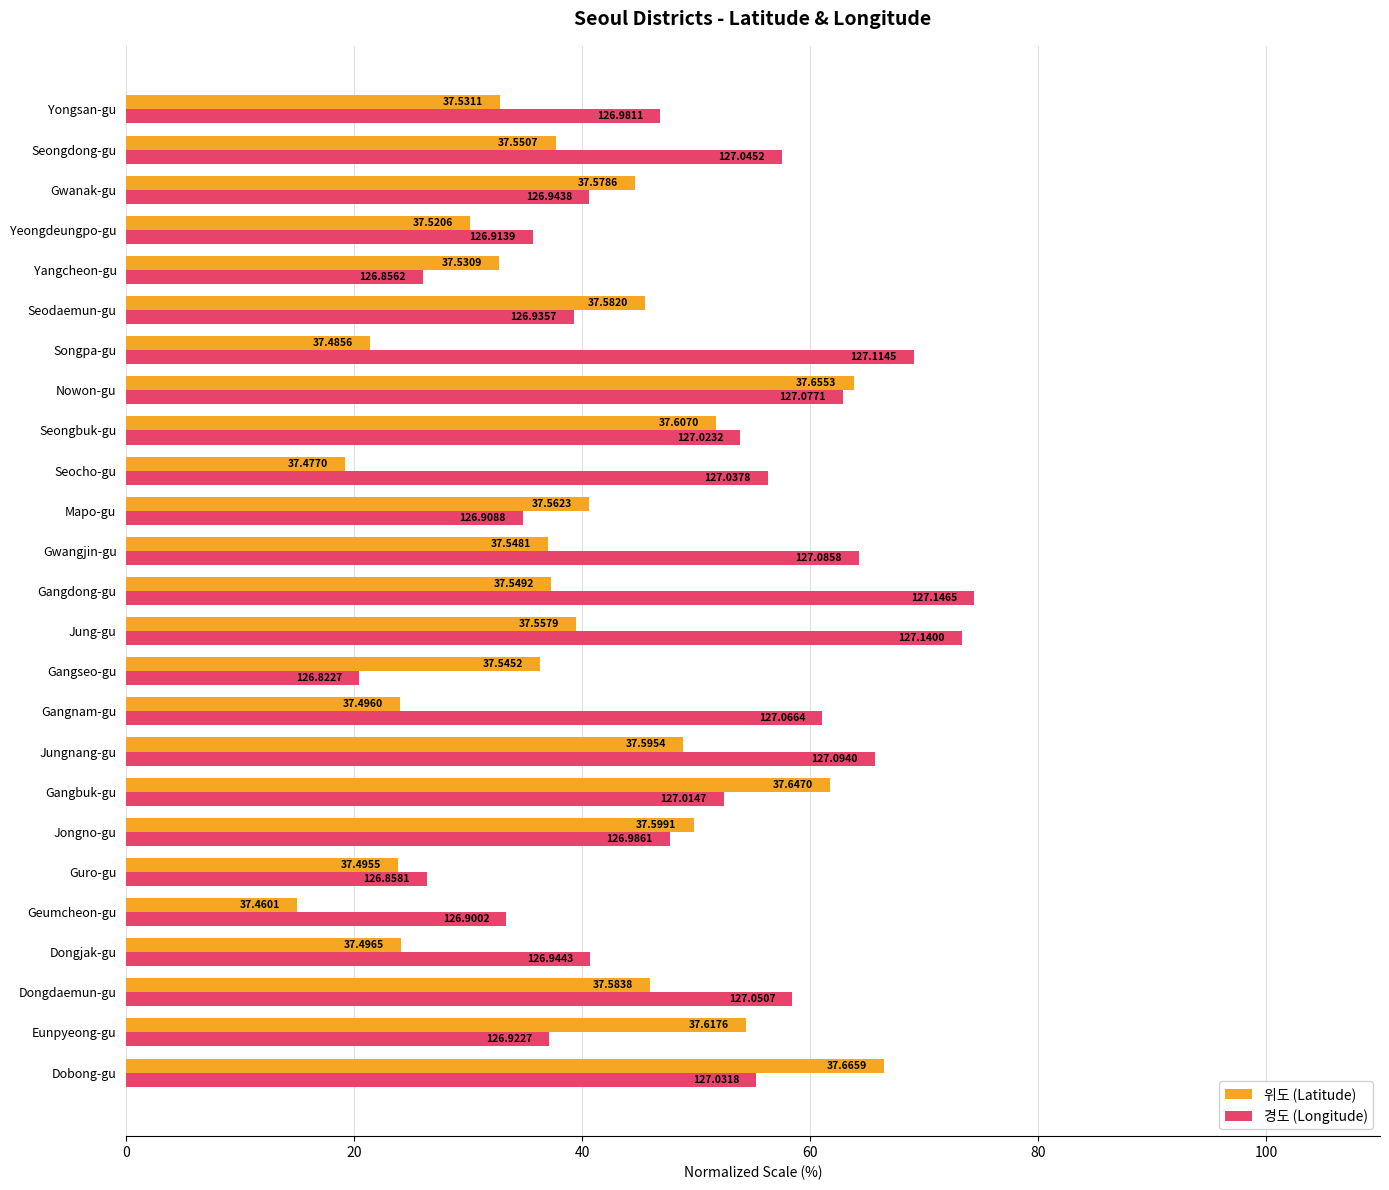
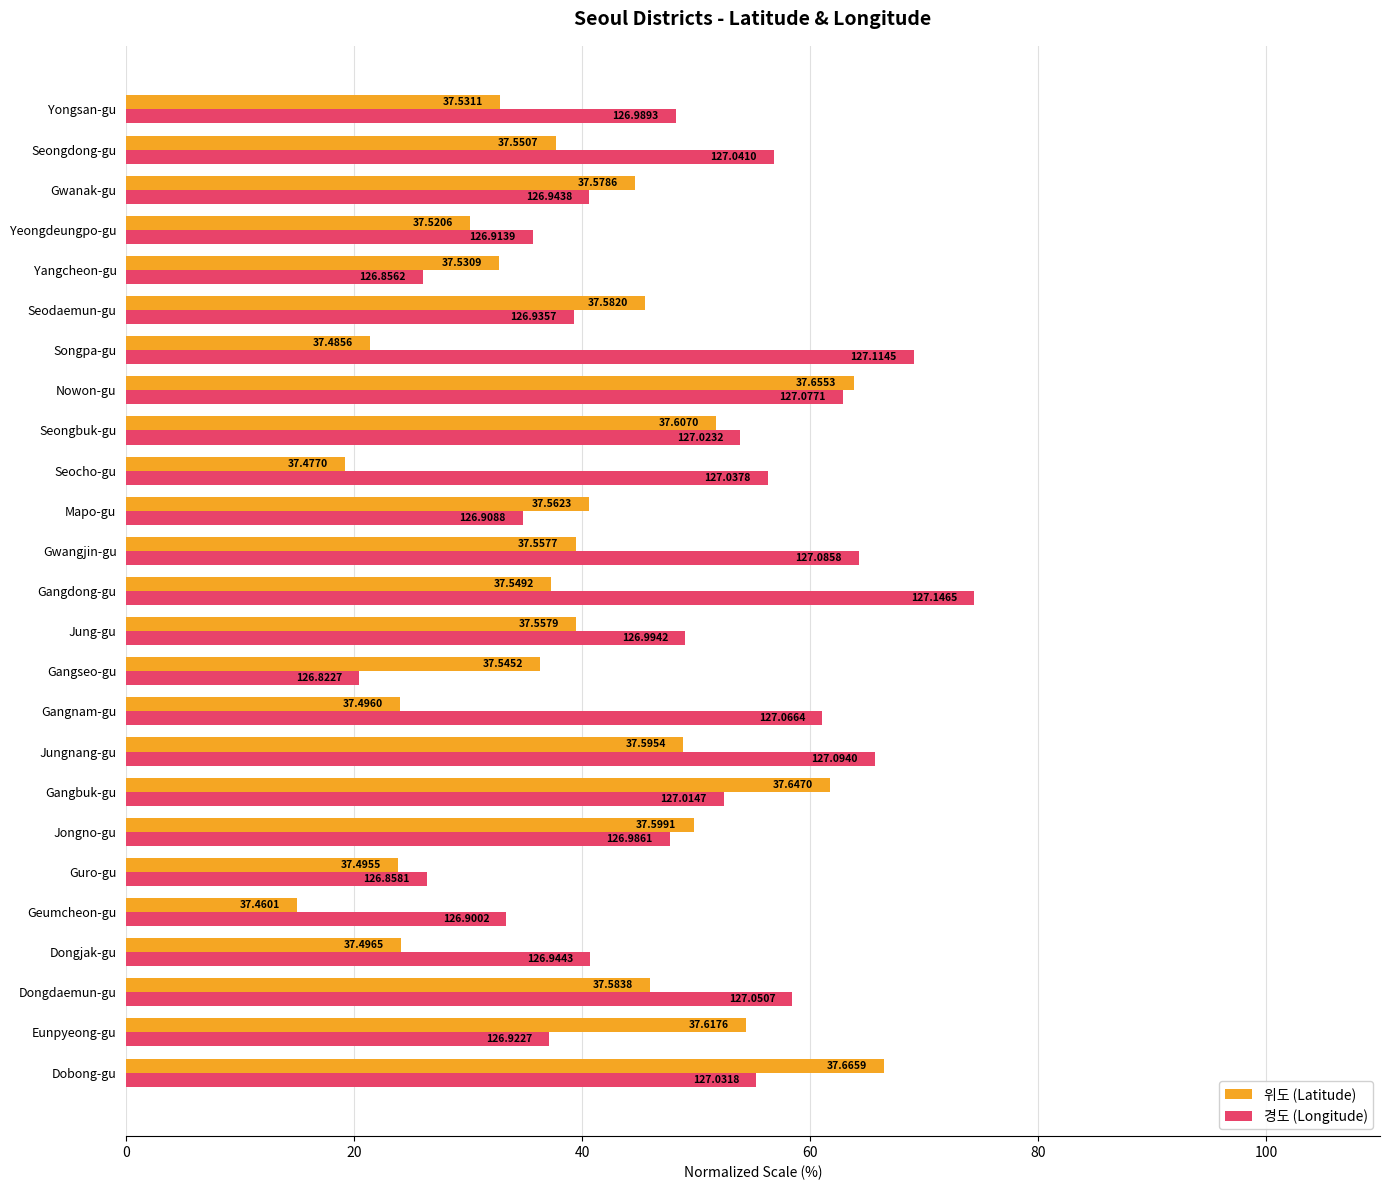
  {
    "위도 (Latitude)": {
-     "Gwangjin-gu": 37.5481
+     "Gwangjin-gu": 37.5577
    },
    "경도 (Longitude)": {
-     "Yongsan-gu": 126.9811,
-     "Seongdong-gu": 127.0452,
-     "Jung-gu": 127.1400
+     "Yongsan-gu": 126.9893,
+     "Seongdong-gu": 127.0410,
+     "Jung-gu": 126.9942
    }
  }
